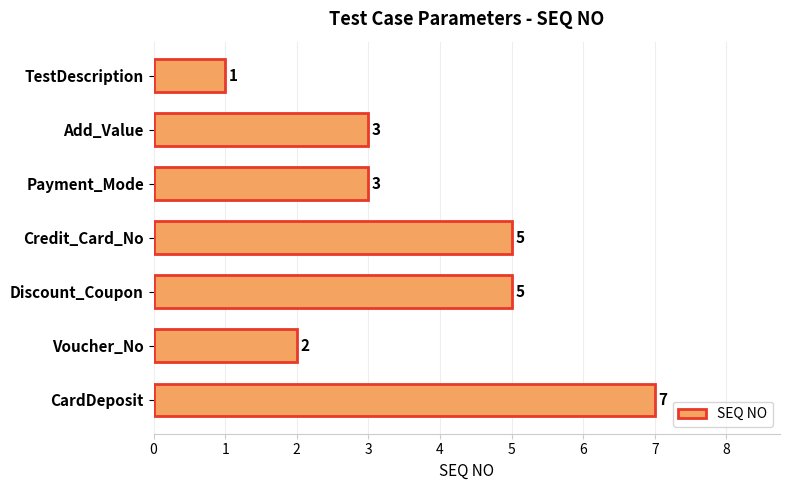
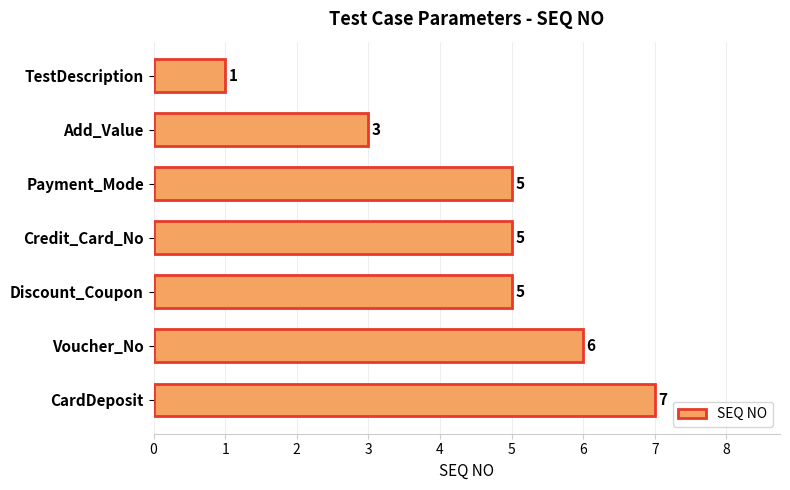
  {
    "TestDescription": 1,
    "Add_Value": 3,
-   "Payment_Mode": 3,
+   "Payment_Mode": 5,
    "Credit_Card_No": 5,
    "Discount_Coupon": 5,
-   "Voucher_No": 2,
+   "Voucher_No": 6,
    "CardDeposit": 7
  }
